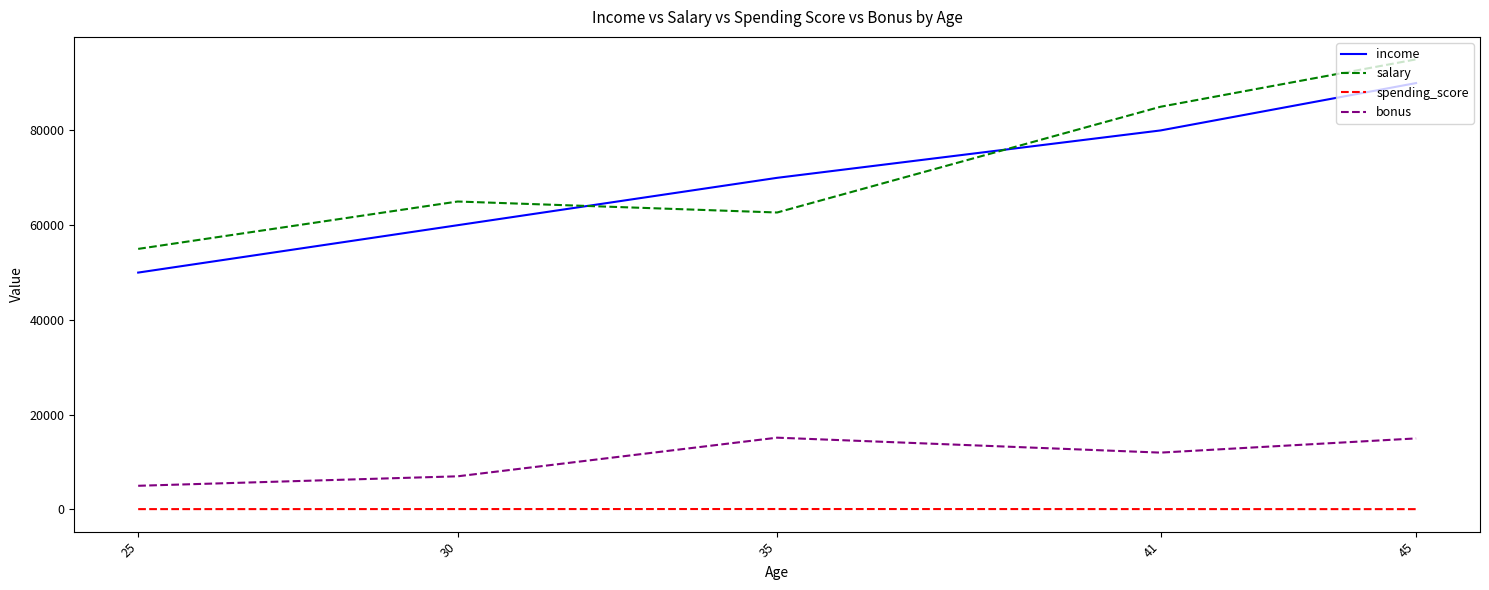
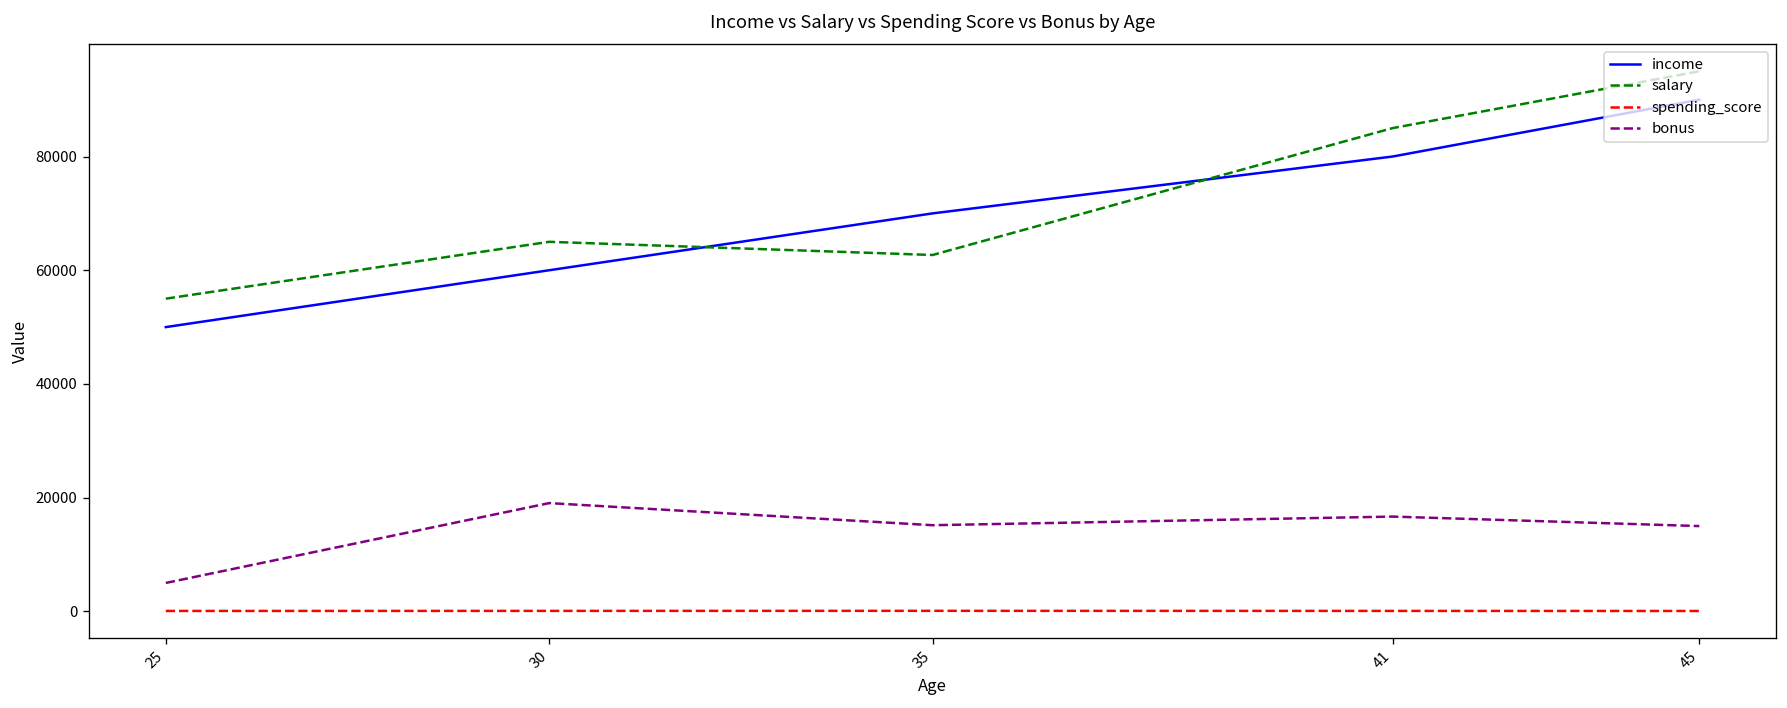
  {
    "income": {
      "25": 50000,
      "30": 60000,
      "35": 70000,
      "41": 80000
    },
    "salary": {
      "25": 55000,
      "30": 65000,
      "35": 63000,
      "41": 85000
    },
    "spending_score": {
      "25": 0,
      "30": 0,
      "35": 0,
      "41": 0,
      "45": 0
    },
    "bonus": {
      "25": 5000,
-     "30": 7000,
+     "30": 19000,
      "35": 15000,
-     "41": 12000,
+     "41": 17000,
      "45": 15000
    }
  }
